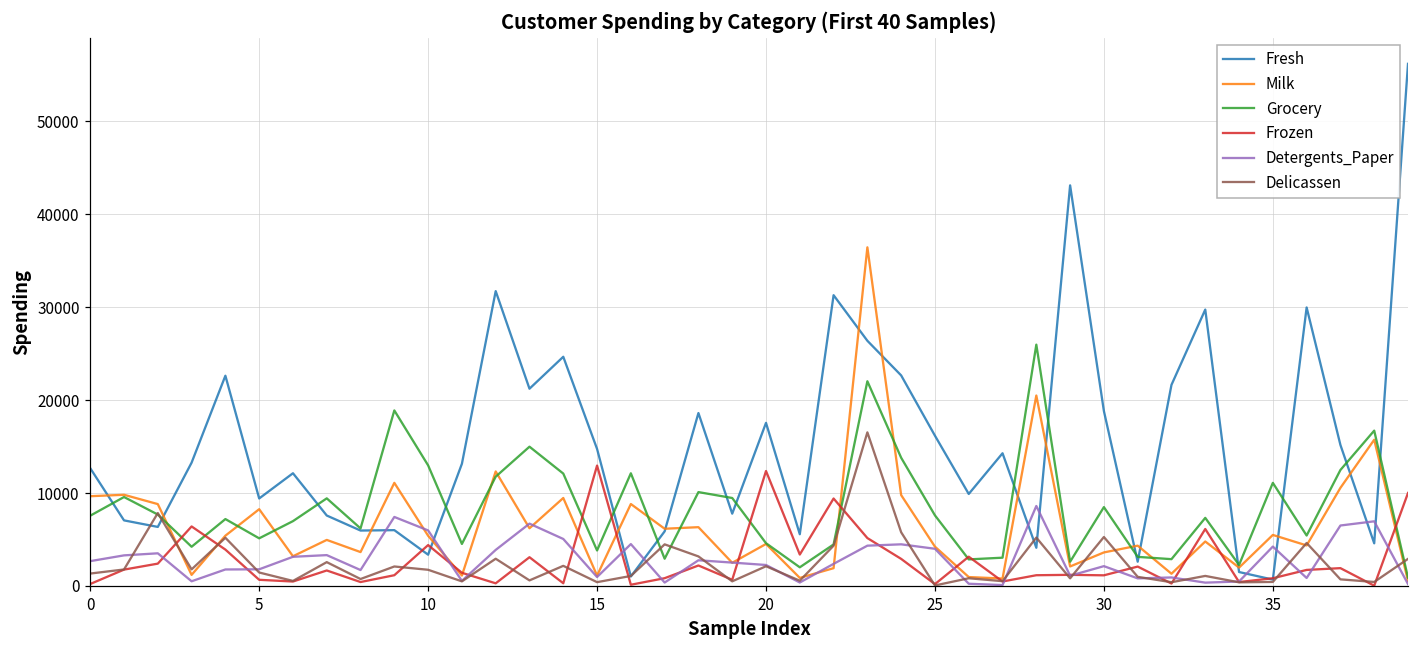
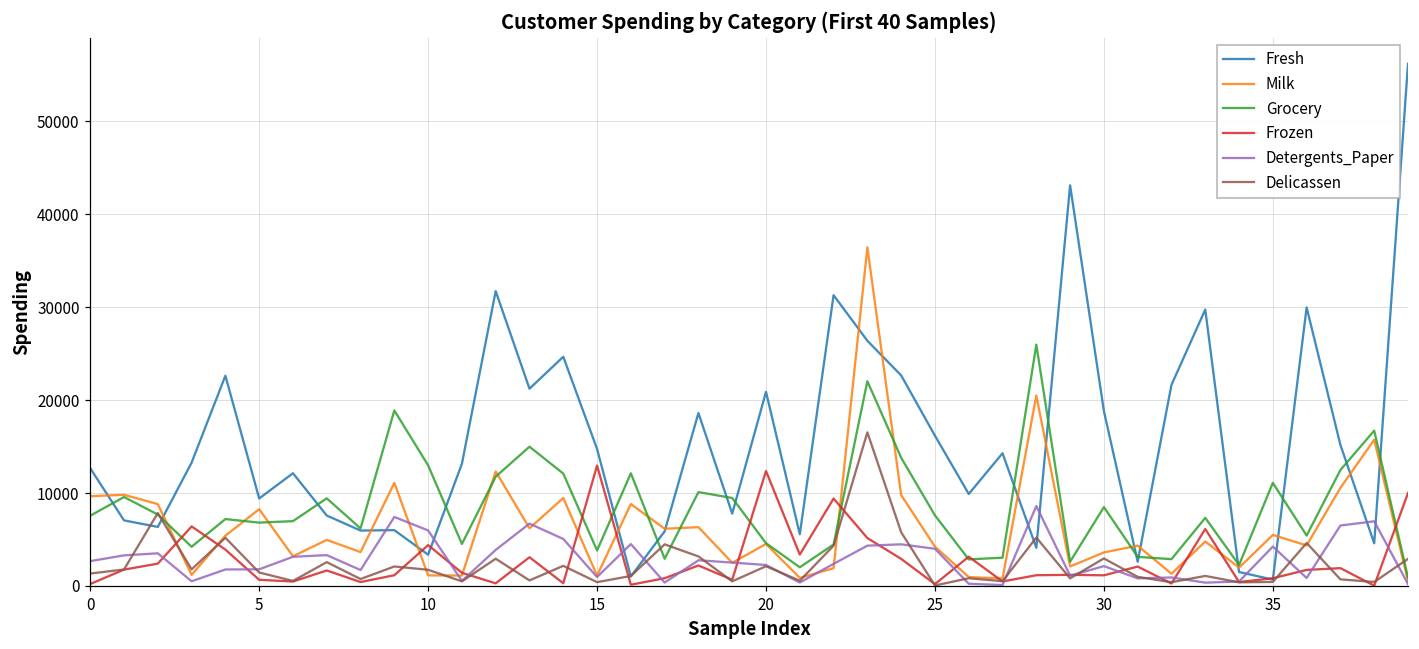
  {
    "Fresh": {
      "0": 13000,
      "5": 9000,
      "10": 3000,
      "15": 15000,
-     "20": 18000,
+     "20": 21000,
      "25": 16000,
      "30": 19000
    },
    "Milk": {
      "0": 10000,
      "5": 8000,
-     "10": 5000,
+     "10": 1000,
      "30": 4000,
      "35": 5000
    },
    "Grocery": {
      "0": 8000,
-     "5": 5000,
+     "5": 7000,
      "10": 13000,
      "15": 4000,
      "25": 8000,
      "30": 8000,
      "35": 11000
    },
    "Frozen": {
      "0": 0,
      "5": 1000,
      "10": 4000,
      "15": 13000,
      "20": 12000,
      "30": 1000
    },
    "Detergents_Paper": {
      "0": 3000,
      "5": 2000,
      "10": 6000,
      "30": 2000,
      "35": 4000
    },
    "Delicassen": {
      "0": 1000,
      "5": 1000,
      "10": 2000,
      "15": 0,
-     "30": 5000
+     "30": 3000
    }
  }
